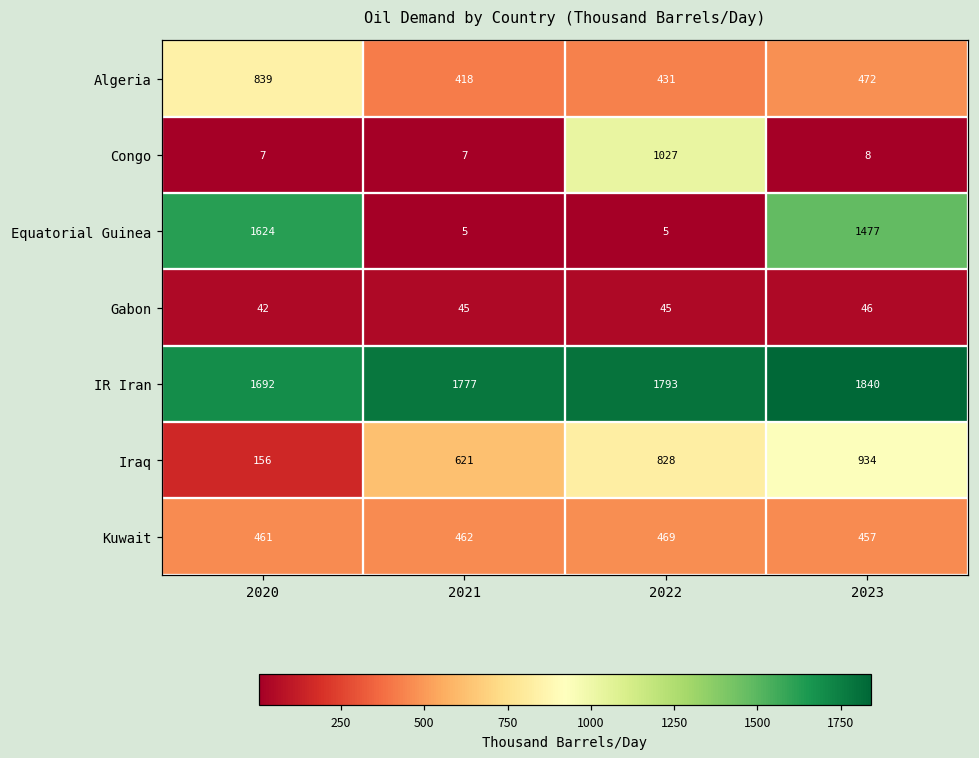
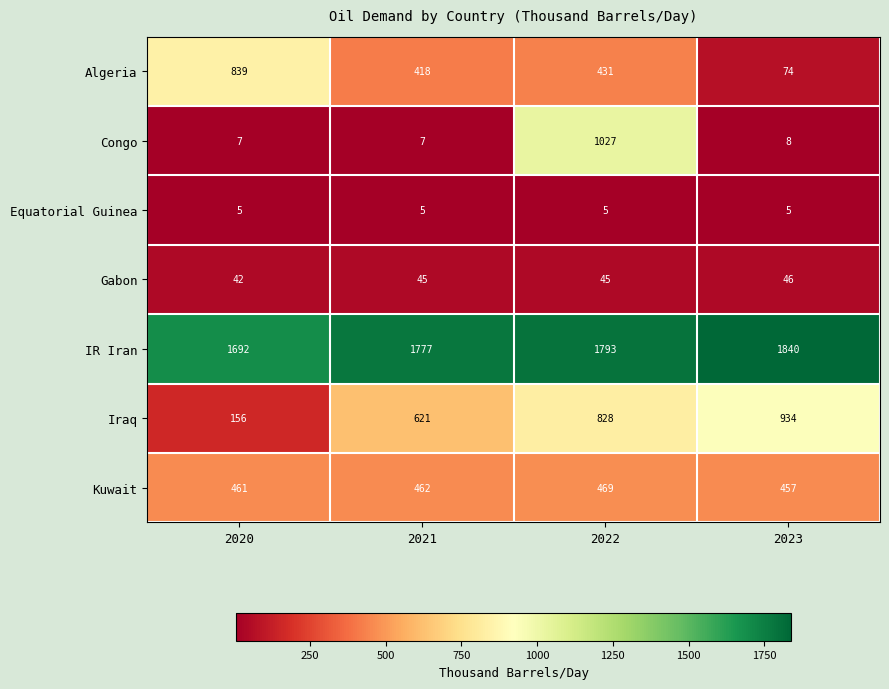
  {
    "Algeria": {
      "2020": 839,
      "2021": 418,
      "2022": 431,
-     "2023": 472
+     "2023": 74
    },
    "Congo": {
      "2020": 7,
      "2021": 7,
      "2022": 1027,
      "2023": 8
    },
    "Equatorial Guinea": {
-     "2020": 1624,
+     "2020": 5,
      "2021": 5,
      "2022": 5,
-     "2023": 1477
+     "2023": 5
    },
    "Gabon": {
      "2020": 42,
      "2021": 45,
      "2022": 45,
      "2023": 46
    },
    "IR Iran": {
      "2020": 1692,
      "2021": 1777,
      "2022": 1793,
      "2023": 1840
    },
    "Iraq": {
      "2020": 156,
      "2021": 621,
      "2022": 828,
      "2023": 934
    },
    "Kuwait": {
      "2020": 461,
      "2021": 462,
      "2022": 469,
      "2023": 457
    }
  }
